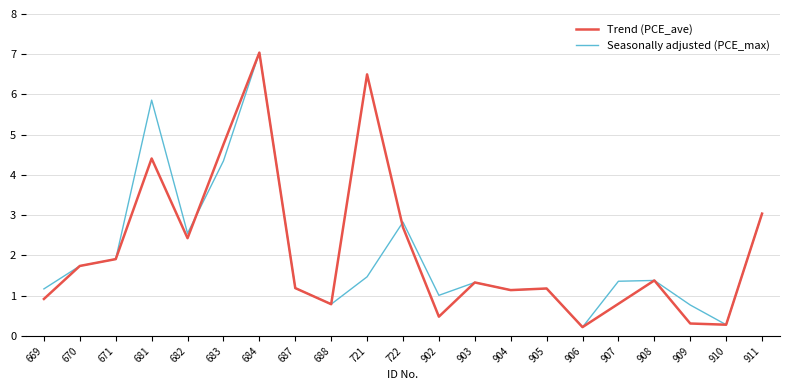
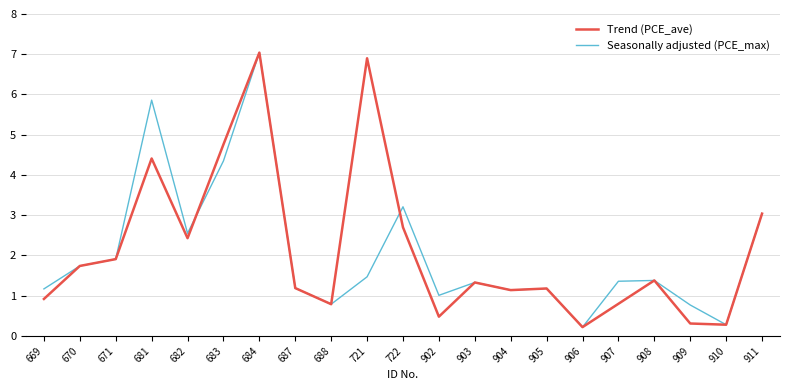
  {
    "Seasonally adjusted (PCE_max)": {
      "669": 1.2,
      "681": 5.9,
      "682": 2.6,
      "683": 4.4,
      "721": 1.5,
-     "722": 2.8,
+     "722": 3.2,
      "902": 1.0,
      "907": 1.4,
      "909": 0.8
    },
    "Trend (PCE_ave)": {
      "669": 0.9,
      "681": 4.4,
      "682": 2.4,
      "683": 4.8,
-     "721": 6.5,
+     "721": 6.9,
      "722": 2.7,
      "902": 0.5,
      "907": 0.8,
      "909": 0.3
    }
  }
